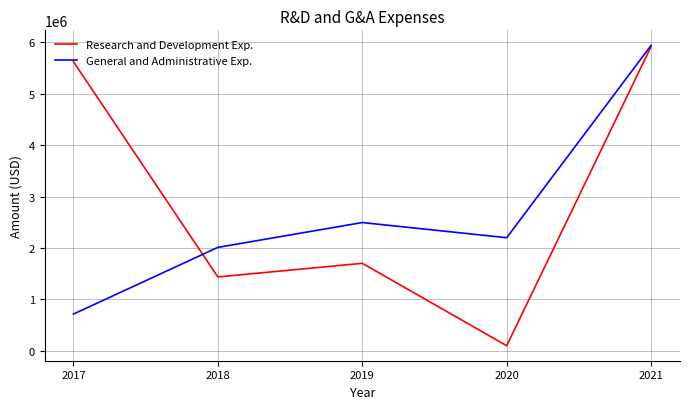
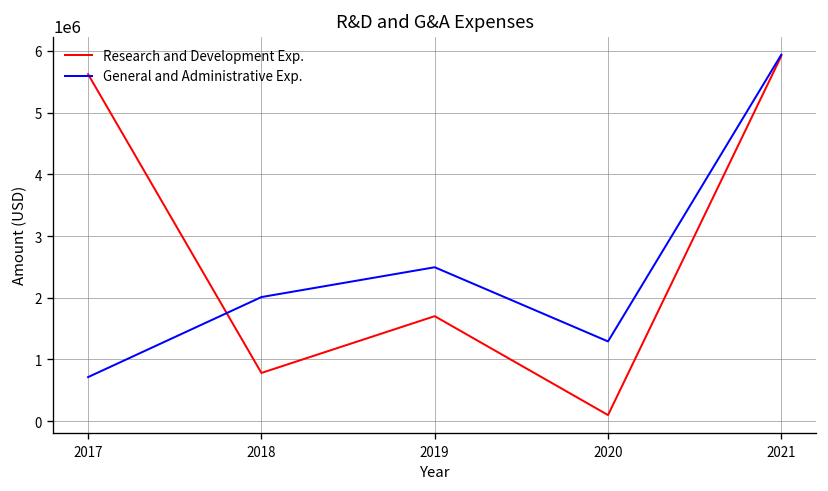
  {
    "Research and Development Exp.": {
      "2017": 5600000,
-     "2018": 1400000,
+     "2018": 800000,
      "2019": 1700000,
      "2020": 100000
    },
    "General and Administrative Exp.": {
      "2017": 700000,
      "2018": 2000000,
      "2019": 2500000,
-     "2020": 2200000
+     "2020": 1300000
    }
  }
